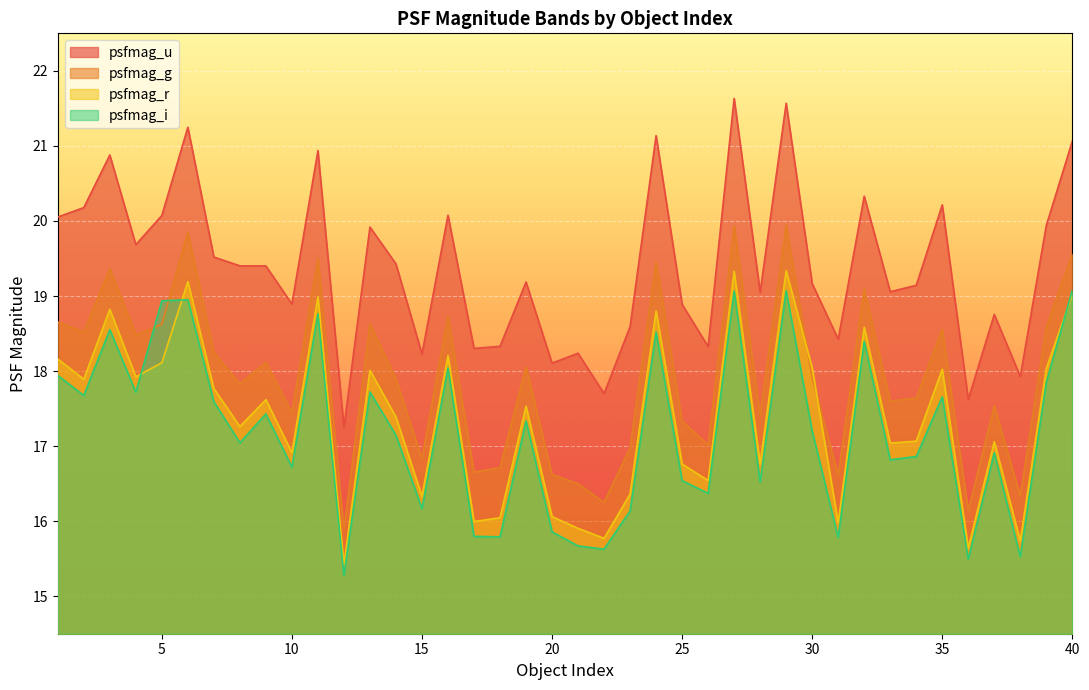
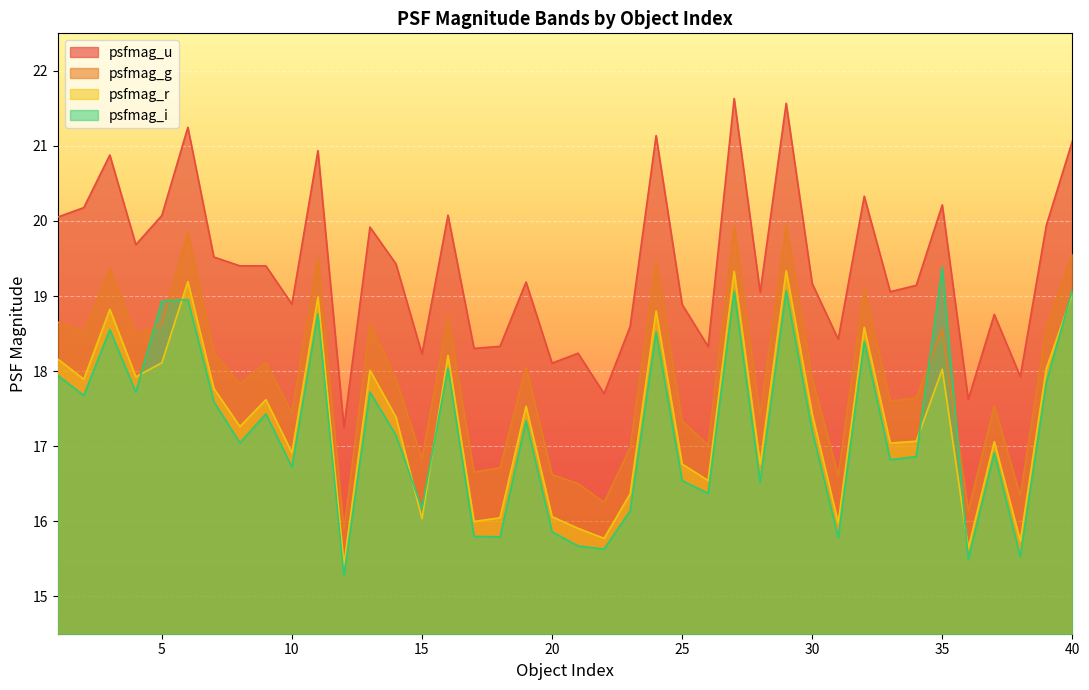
  {
    "psfmag_r": {
      "5": 18.1,
      "10": 16.9,
-     "15": 16.3,
+     "15": 16.0,
      "20": 16.1,
      "25": 16.8,
-     "30": 18.0,
+     "30": 17.4,
      "35": 18.0,
      "40": 19.0
    },
    "psfmag_i": {
      "5": 18.9,
      "10": 16.7,
      "15": 16.2,
      "20": 15.9,
      "25": 16.5,
      "30": 17.2,
-     "35": 17.7,
+     "35": 19.4,
      "40": 19.1
    }
  }
